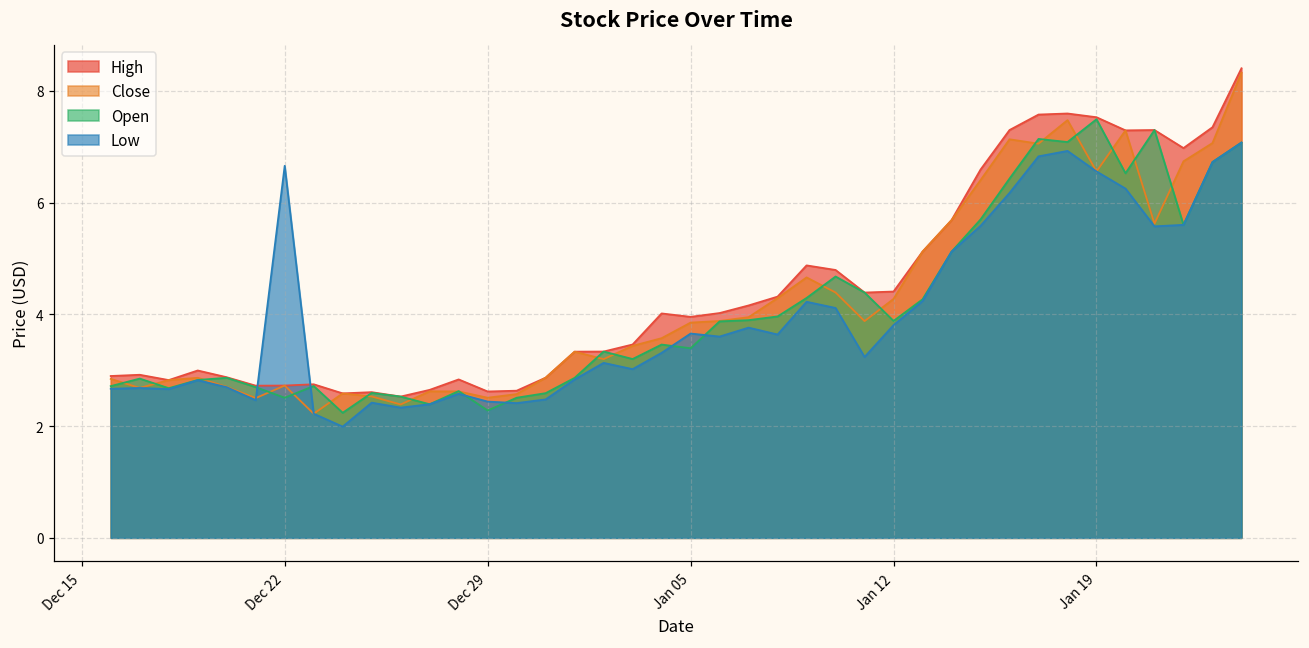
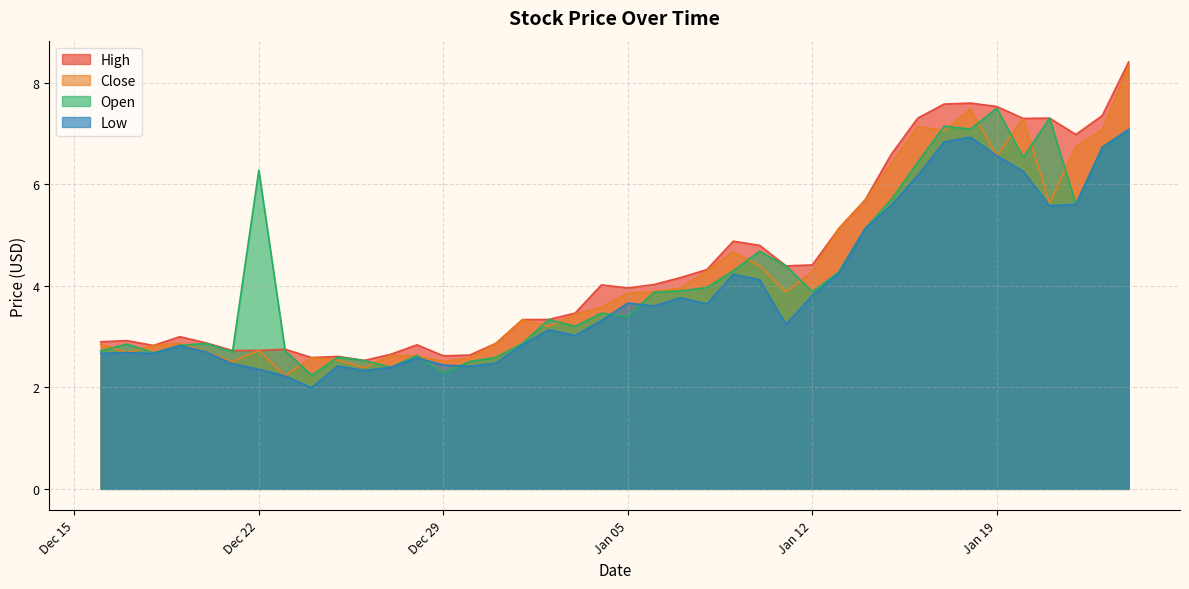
  {
    "Open": {
-     "Dec 22": 2.5,
+     "Dec 22": 6.3,
      "Dec 29": 2.3,
      "Jan 05": 3.4,
      "Jan 12": 3.9
    },
    "Low": {
-     "Dec 22": 6.7,
+     "Dec 22": 2.4,
      "Dec 29": 2.4,
      "Jan 05": 3.7,
      "Jan 12": 3.8
    }
  }
